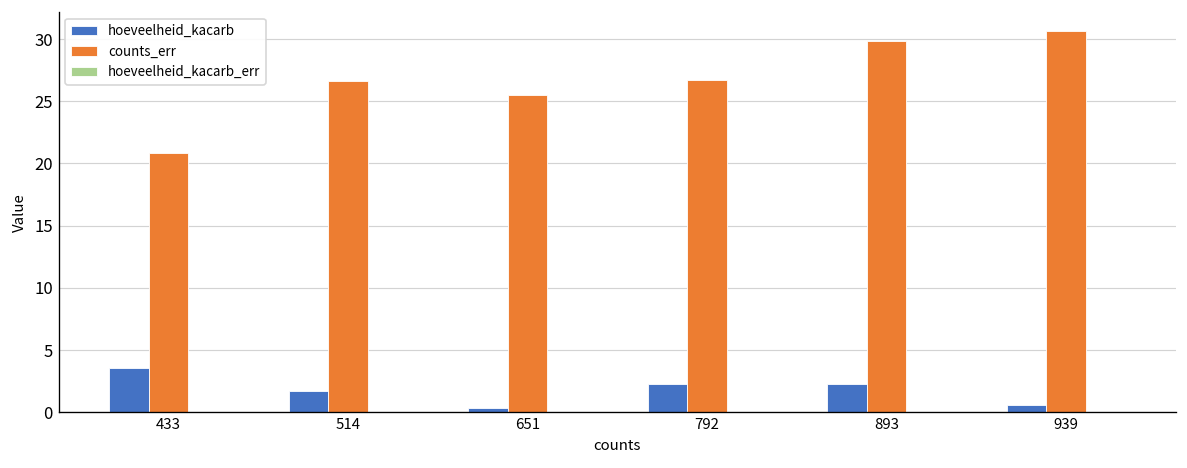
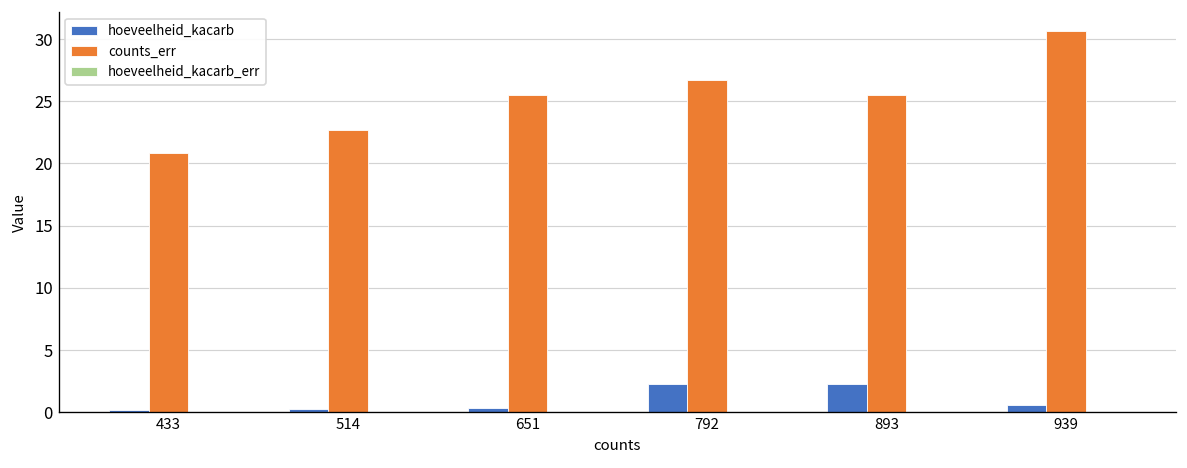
  {
    "hoeveelheid_kacarb": {
-     "433": 3.6,
-     "514": 1.7,
+     "433": 0.2,
+     "514": 0.3,
      "651": 0.4,
      "792": 2.3,
      "893": 2.2,
      "939": 0.6
    },
    "counts_err": {
      "433": 20.8,
-     "514": 26.7,
+     "514": 22.7,
      "651": 25.5,
      "792": 26.7,
-     "893": 29.9,
+     "893": 25.5,
      "939": 30.6
    }
  }
